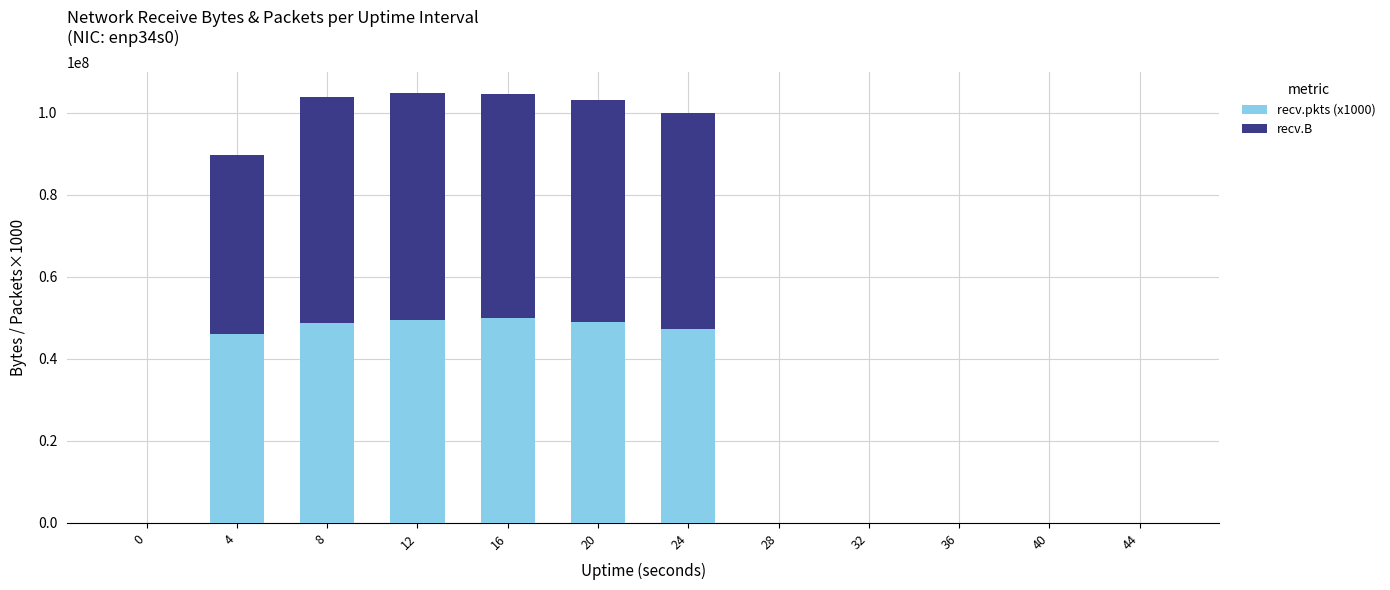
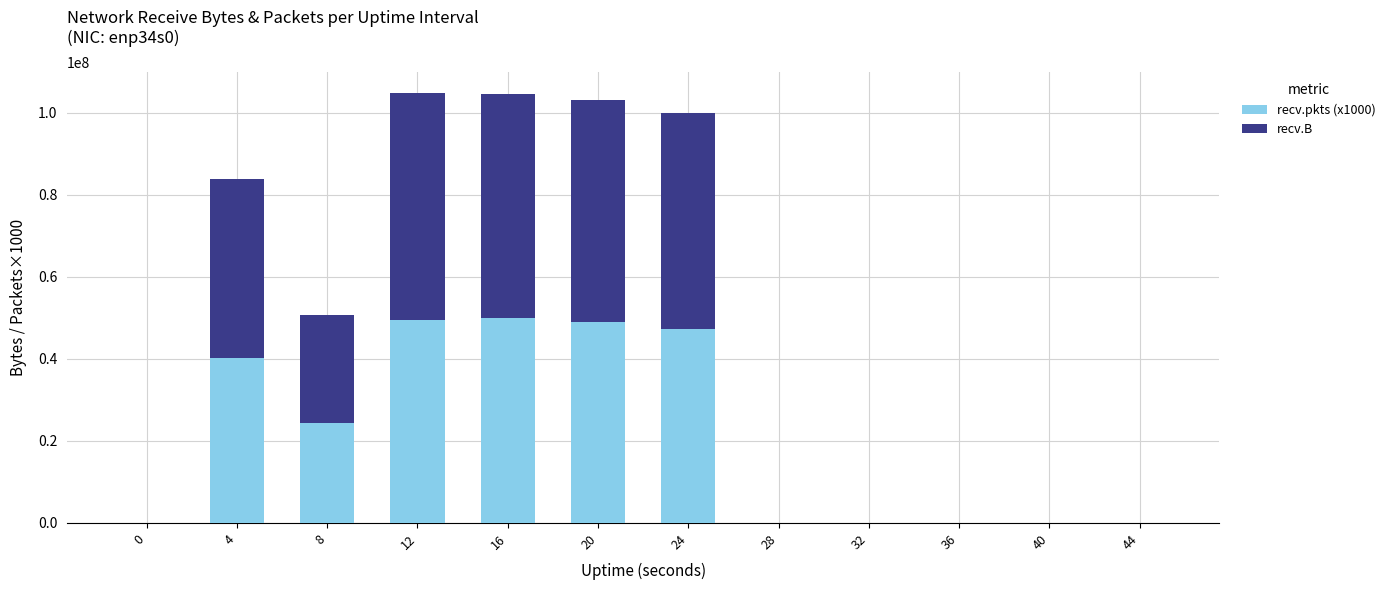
  {
    "recv.pkts (x1000)": {
      "0": 0,
-     "4": 46000000,
-     "8": 49000000,
+     "4": 40000000,
+     "8": 24000000,
      "12": 49000000,
      "16": 50000000,
      "20": 49000000,
      "24": 47000000,
      "28": 0,
      "32": 0,
      "36": 0,
      "40": 0,
      "44": 0
    },
    "recv.B": {
      "0": 0,
      "4": 44000000,
-     "8": 55000000,
+     "8": 26000000,
      "12": 55000000,
      "16": 55000000,
      "20": 54000000,
      "24": 53000000,
      "28": 0,
      "32": 0,
      "36": 0,
      "40": 0,
      "44": 0
    }
  }
